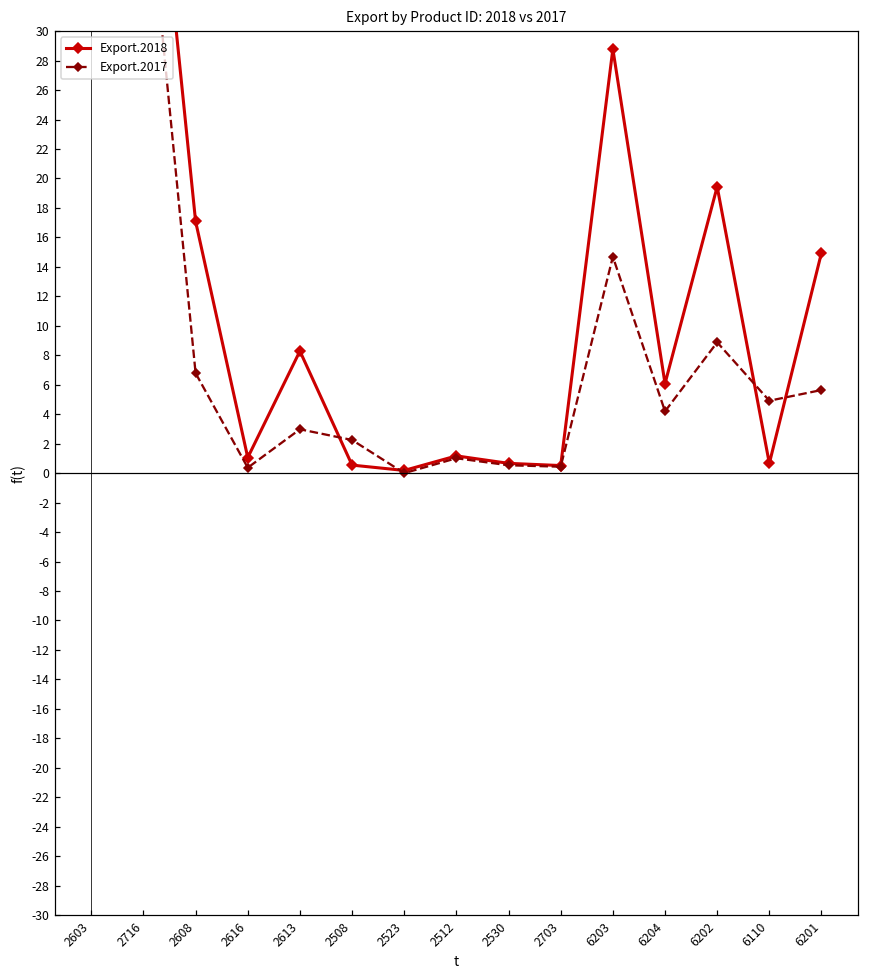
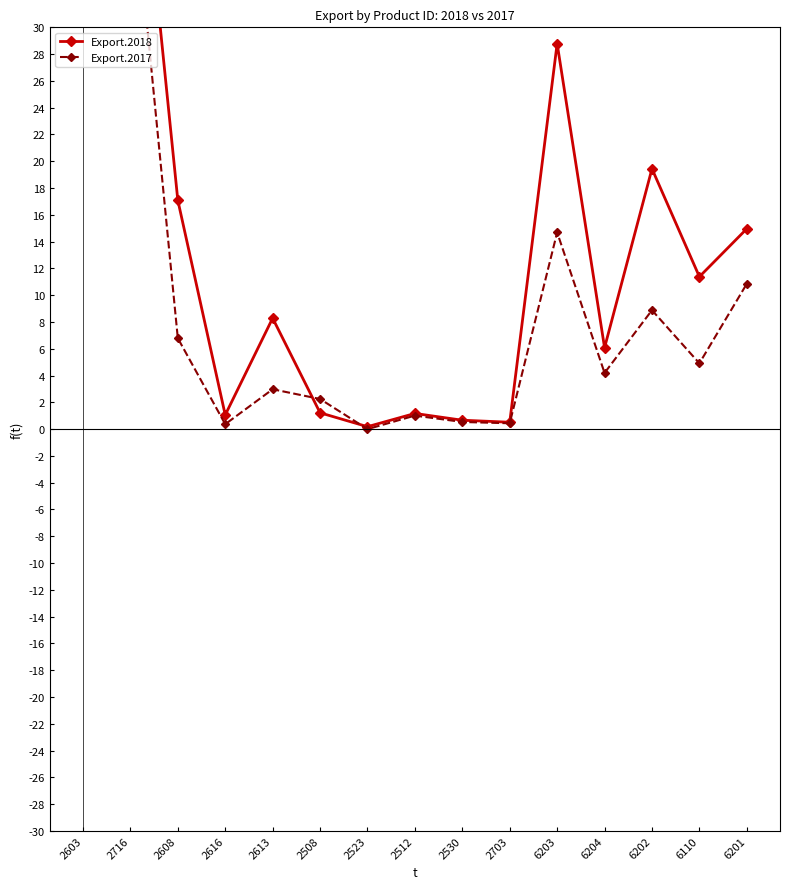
  {
    "Export.2018": {
      "2608": 17.1,
      "2616": 1.1,
      "2613": 8.3,
-     "2508": 0.5,
+     "2508": 1.2,
      "6203": 28.8,
      "6204": 6.1,
      "6202": 19.4,
-     "6110": 0.7,
+     "6110": 11.4,
      "6201": 15.0
    },
    "Export.2017": {
      "2608": 6.8,
      "2616": 0.4,
      "2613": 3.0,
      "2508": 2.3,
      "6203": 14.7,
      "6204": 4.2,
      "6202": 8.9,
      "6110": 4.9,
-     "6201": 5.6
+     "6201": 10.9
    }
  }
